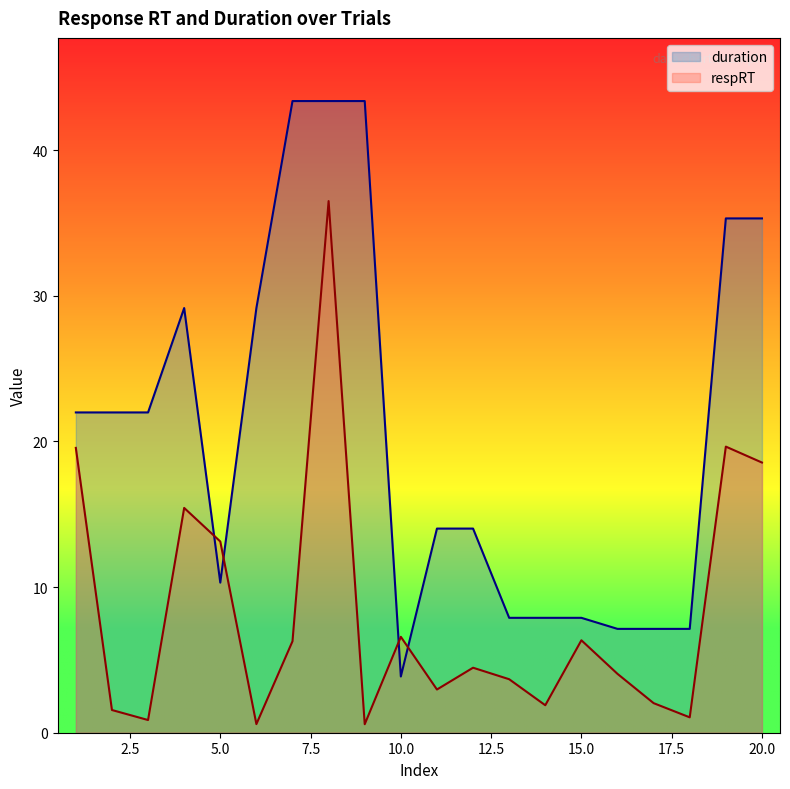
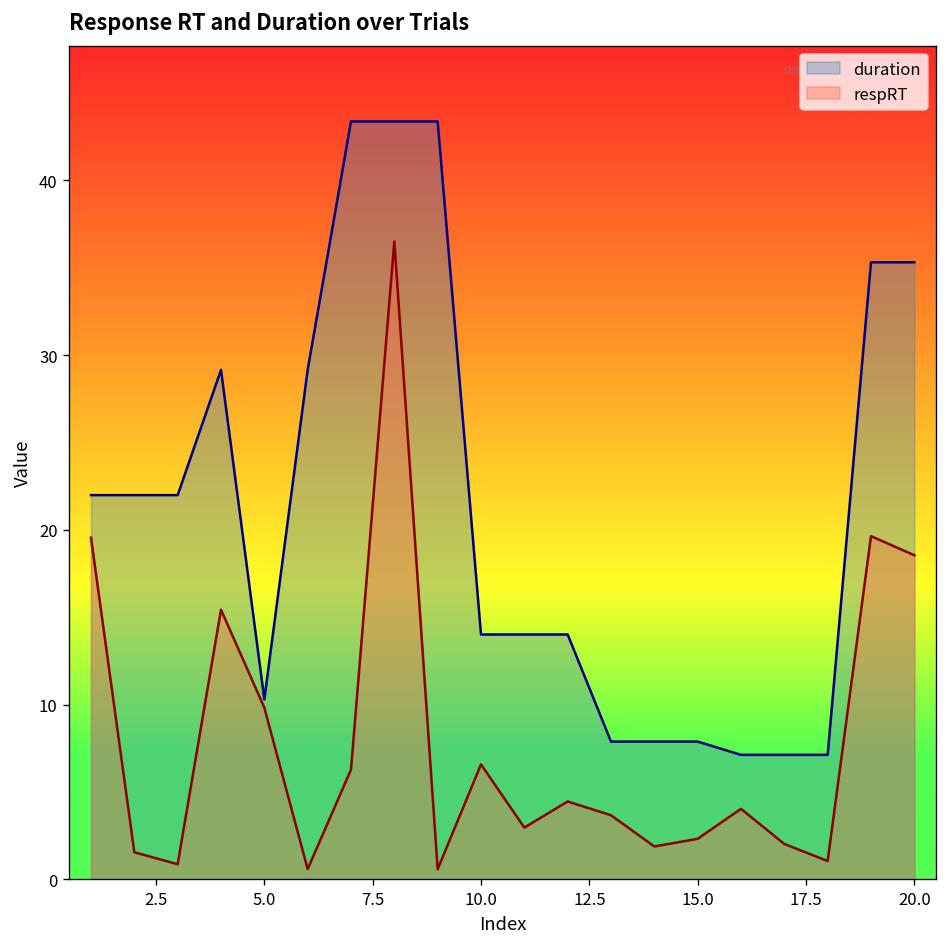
  {
    "duration": {
      "5.0": 10.3,
-     "10.0": 3.9,
+     "10.0": 14.0,
      "15.0": 7.9,
      "20.0": 35.3
    },
    "respRT": {
-     "5.0": 13.1,
+     "5.0": 9.8,
      "10.0": 6.6,
-     "15.0": 6.3,
+     "15.0": 2.3,
      "20.0": 18.6
    }
  }
